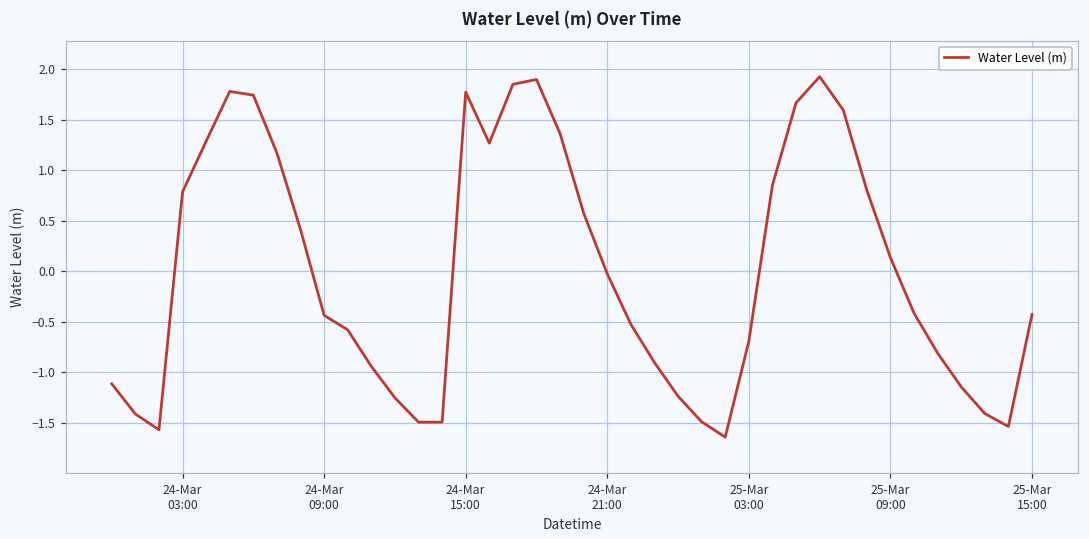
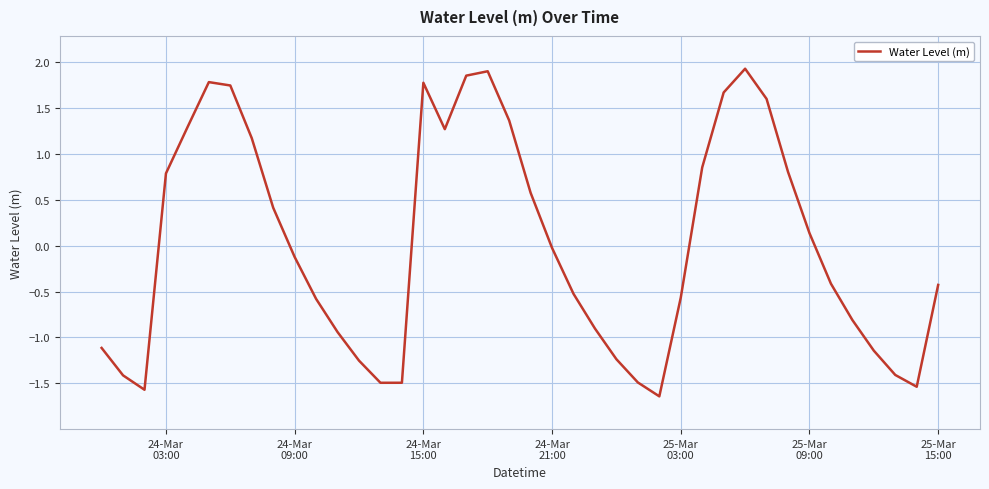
  {
    "24-Mar 03:00": 0.8,
-   "24-Mar 09:00": -0.4,
+   "24-Mar 09:00": -0.1,
    "24-Mar 15:00": 1.8,
    "24-Mar 21:00": 0.0,
-   "25-Mar 03:00": -0.7,
+   "25-Mar 03:00": -0.6,
    "25-Mar 09:00": 0.1,
    "25-Mar 15:00": -0.4
  }
